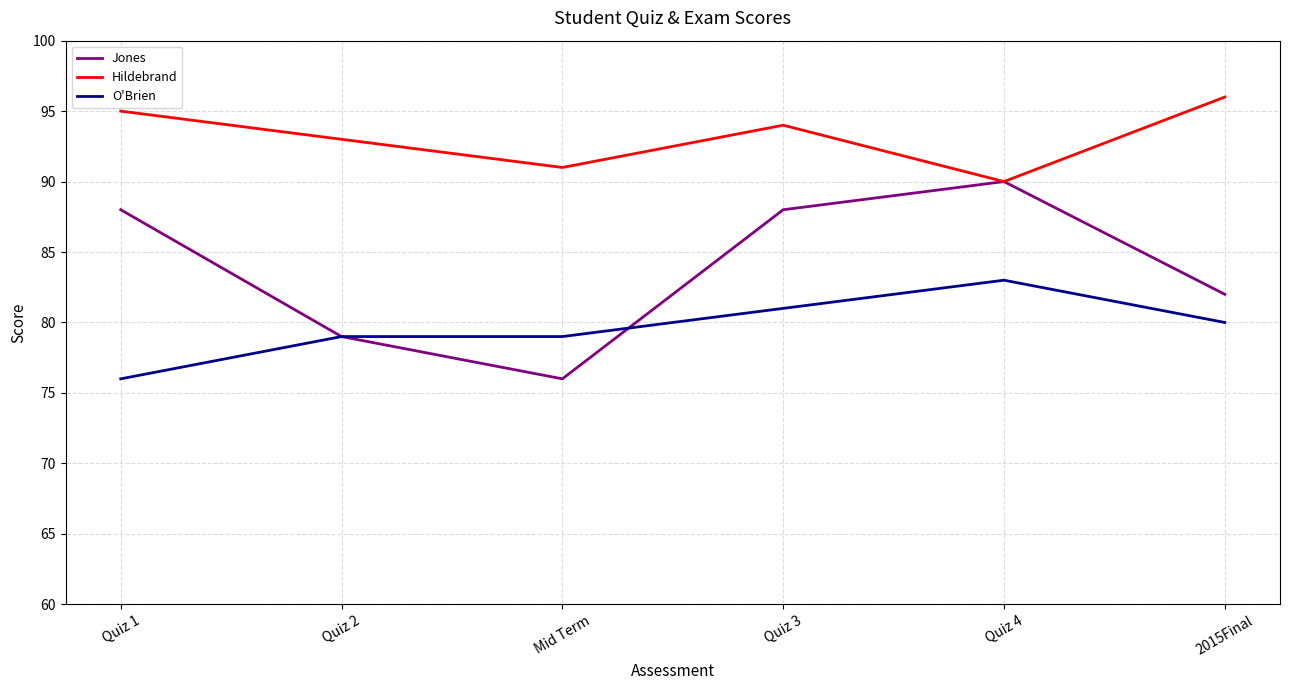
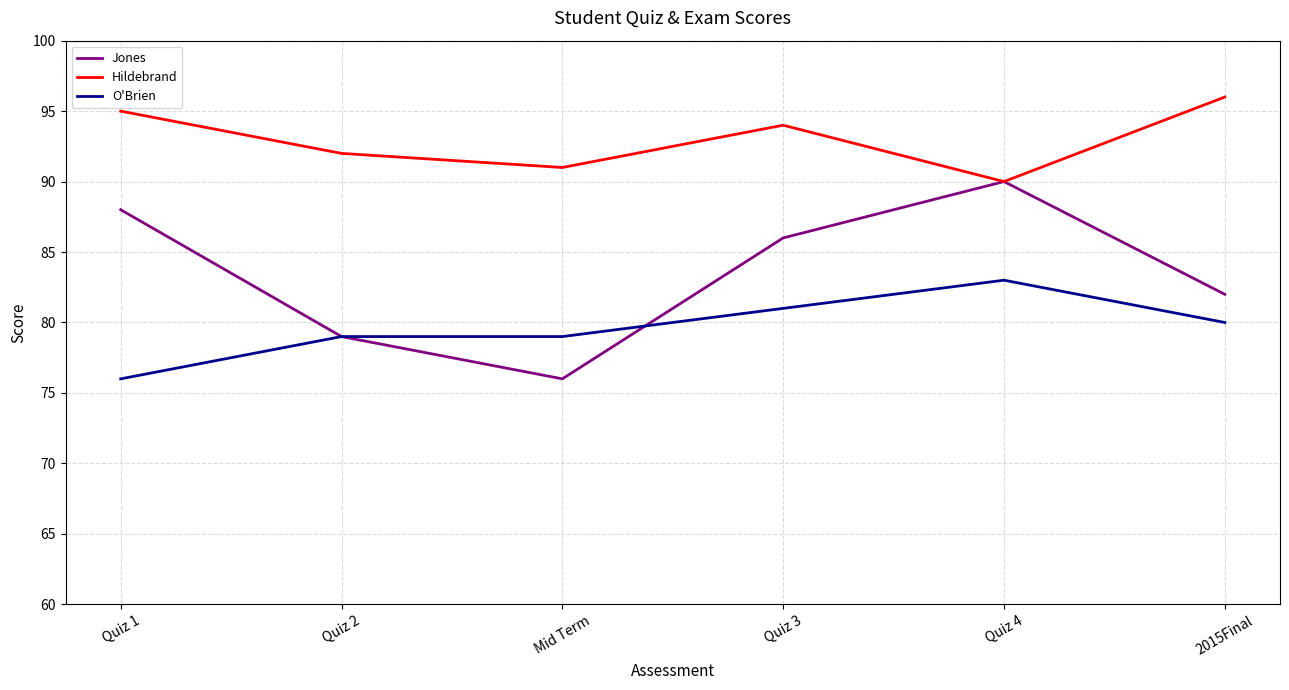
  {
    "Jones": {
      "Quiz 1": 88,
      "Mid Term": 76,
-     "Quiz 3": 88,
+     "Quiz 3": 86,
      "2015Final": 82
    },
    "Hildebrand": {
      "Quiz 1": 95,
-     "Quiz 2": 93,
+     "Quiz 2": 92,
      "Mid Term": 91,
      "Quiz 3": 94,
      "2015Final": 96
    },
    "O'Brien": {
      "Quiz 1": 76,
      "Mid Term": 79,
      "Quiz 3": 81,
      "Quiz 4": 83,
      "2015Final": 80
    }
  }
